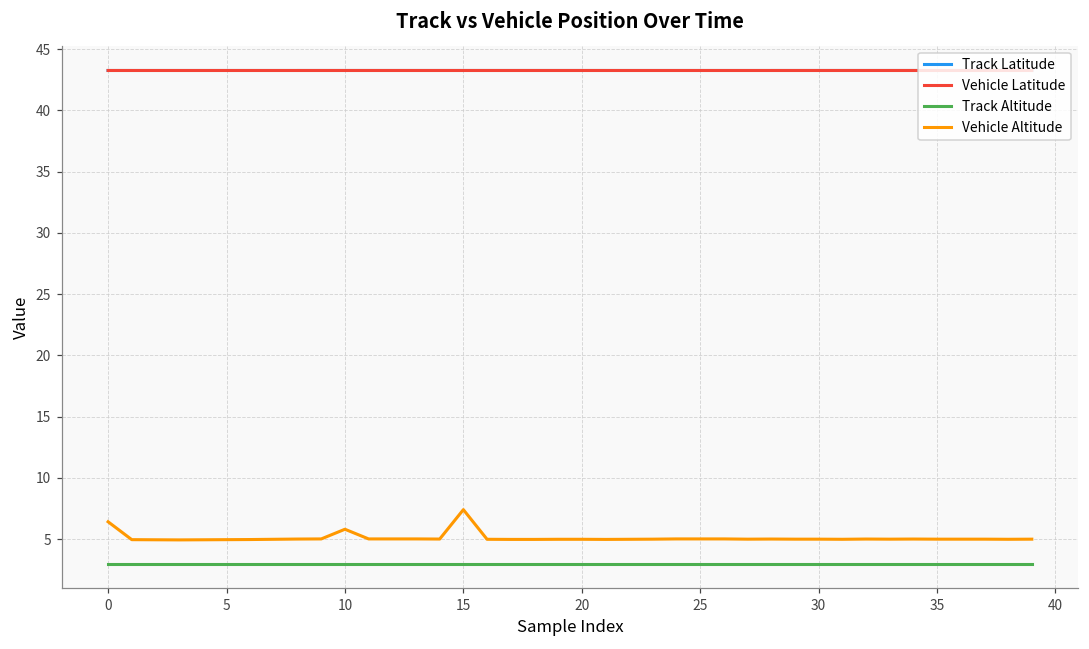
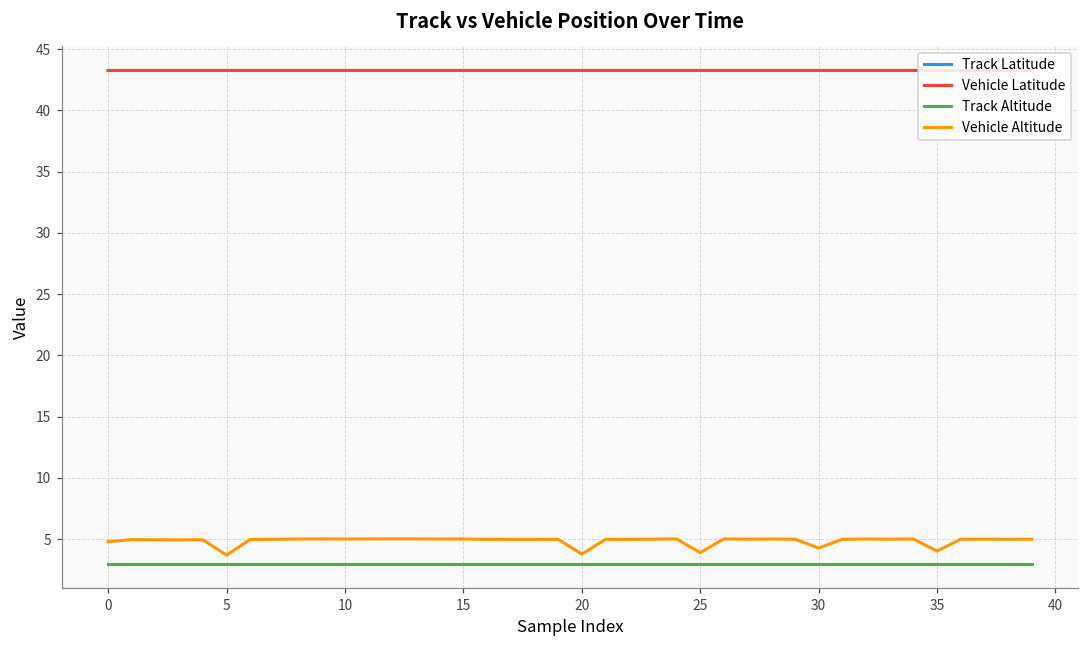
  {
    "Vehicle Latitude": {
      "0": 43.3,
      "5": 43.3,
      "10": 43.3,
      "15": 43.3,
      "20": 43.3,
      "25": 43.3,
      "30": 43.3
    },
    "Track Altitude": {
      "0": 3.0,
      "5": 3.0,
      "10": 3.0,
      "15": 3.0,
      "20": 3.0,
      "25": 3.0,
      "30": 3.0,
      "35": 3.0
    },
    "Vehicle Altitude": {
-     "0": 6.4,
-     "5": 5.0,
-     "10": 5.8,
-     "15": 7.4,
-     "20": 5.0,
-     "25": 5.0,
-     "30": 5.0,
-     "35": 5.0
+     "0": 4.8,
+     "5": 3.7,
+     "10": 5.0,
+     "15": 5.0,
+     "20": 3.8,
+     "25": 3.9,
+     "30": 4.3,
+     "35": 4.0
    }
  }
